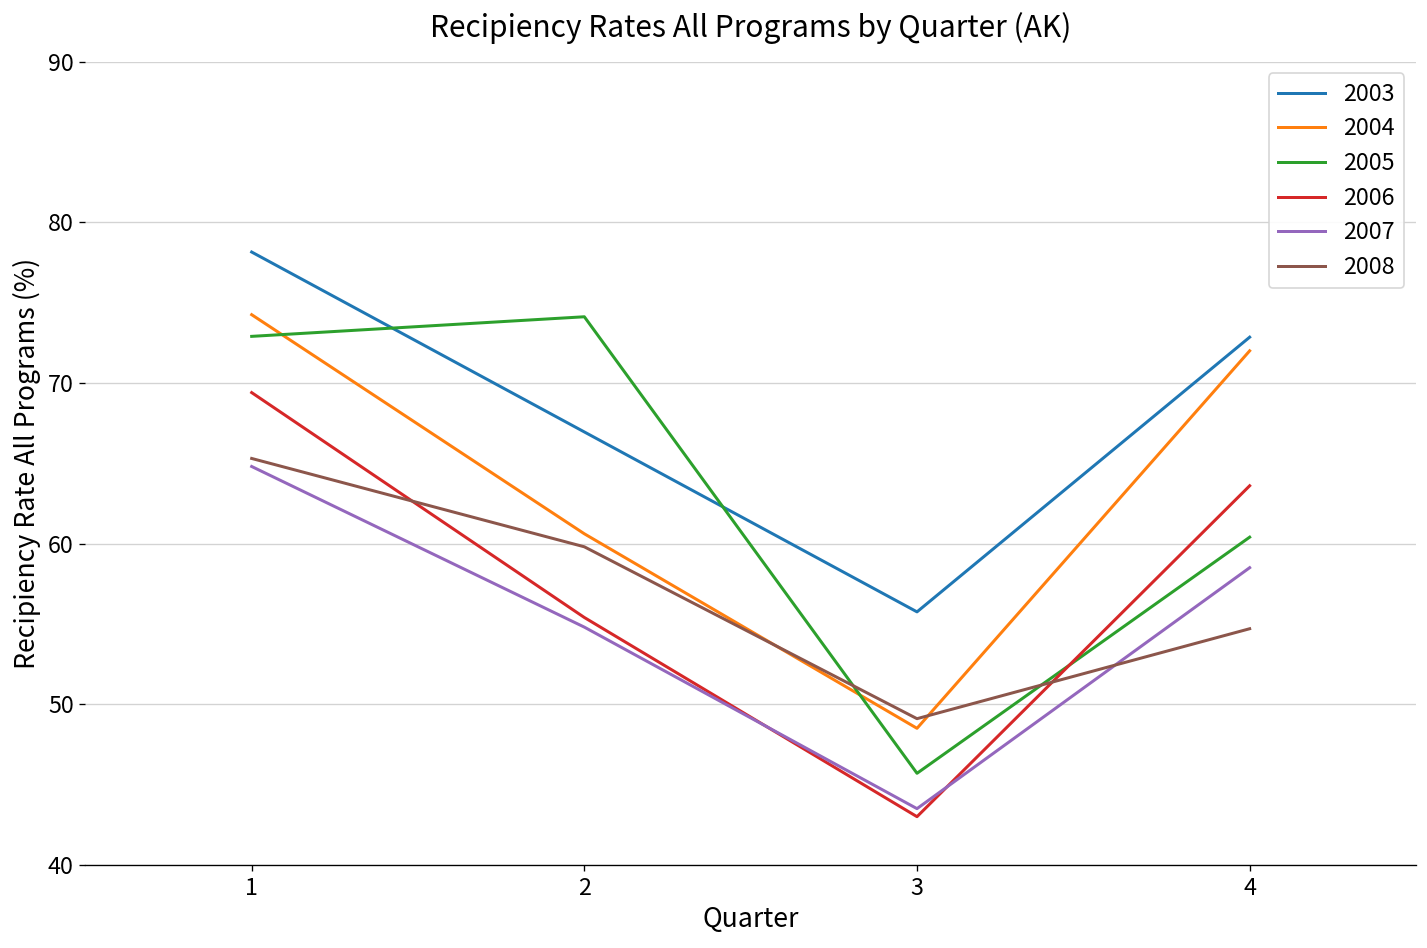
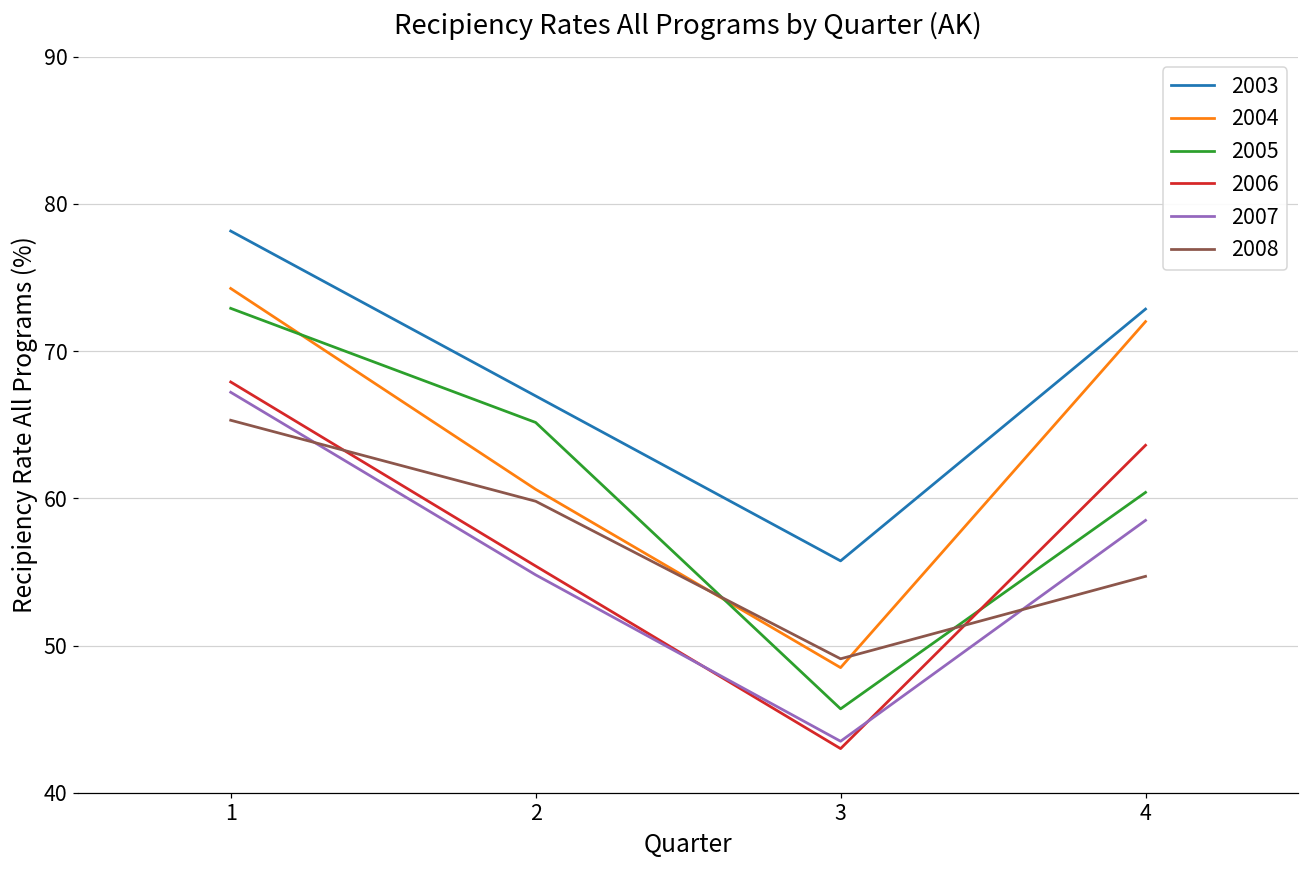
  {
    "2003": {
      "1": 78.2,
      "2": 67.0,
      "3": 55.8,
      "4": 72.9
    },
    "2004": {
      "1": 74.3,
      "2": 60.6,
      "3": 48.5,
      "4": 72.0
    },
    "2005": {
      "1": 72.9,
-     "2": 74.1,
+     "2": 65.2,
      "3": 45.7,
      "4": 60.4
    },
    "2006": {
-     "1": 69.4,
+     "1": 67.9,
      "2": 55.4,
      "3": 43.0,
      "4": 63.6
    },
    "2007": {
-     "1": 64.8,
+     "1": 67.2,
      "2": 54.8,
      "3": 43.5,
      "4": 58.5
    },
    "2008": {
      "1": 65.3,
      "2": 59.8,
      "3": 49.1,
      "4": 54.7
    }
  }
